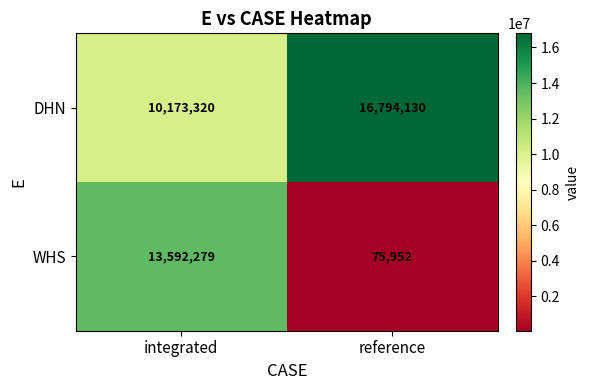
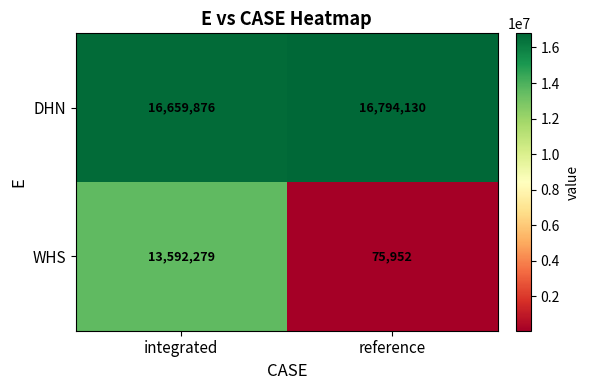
  {
    "DHN": {
-     "integrated": "10,173,320",
+     "integrated": "16,659,876",
      "reference": "16,794,130"
    },
    "WHS": {
      "integrated": "13,592,279",
      "reference": "75,952"
    }
  }
